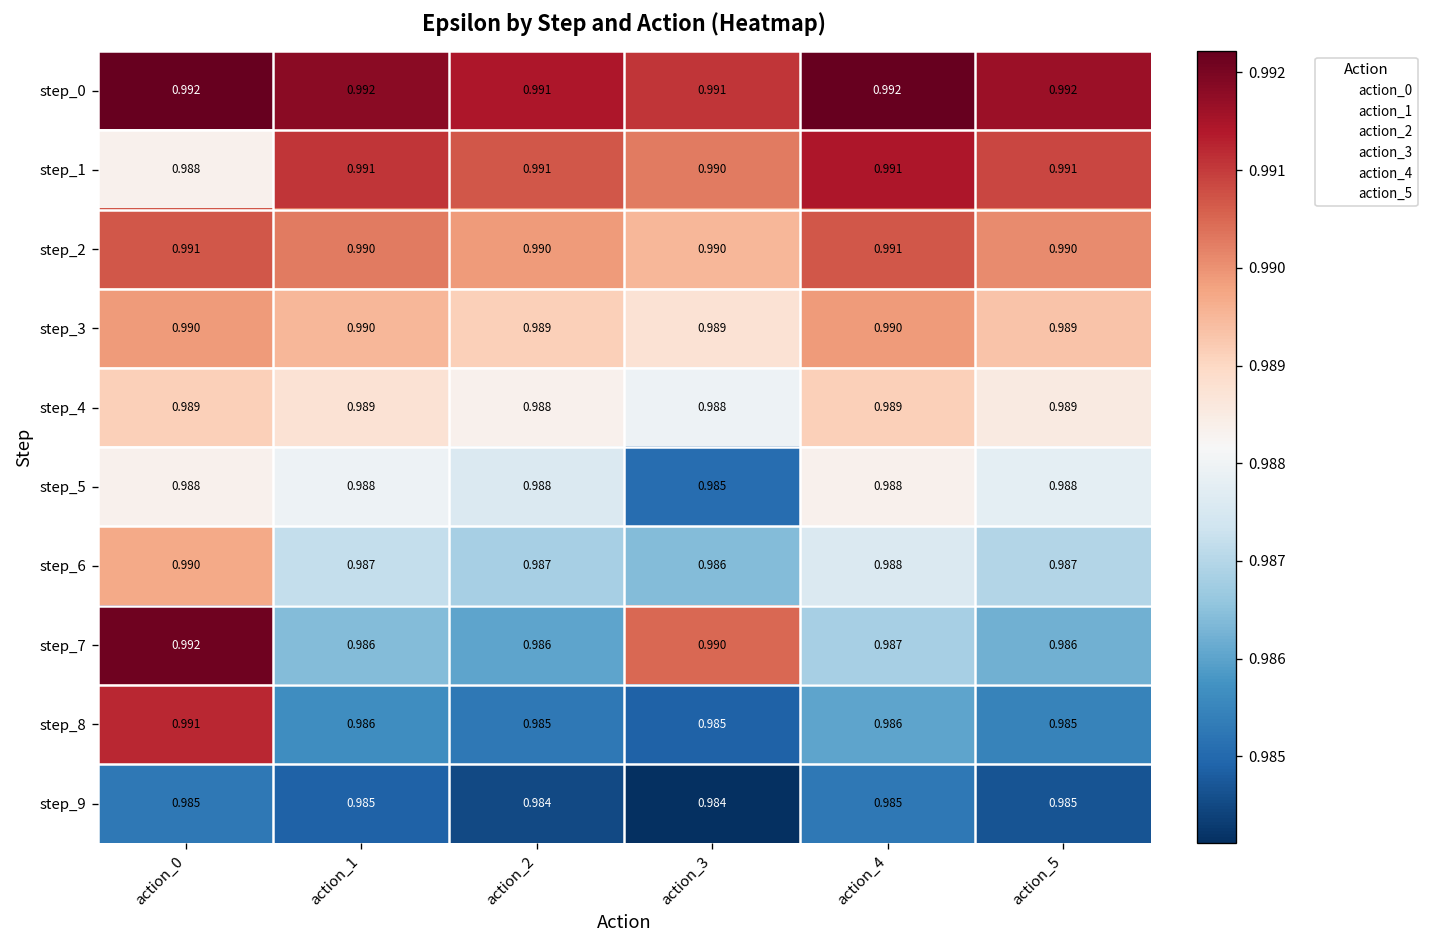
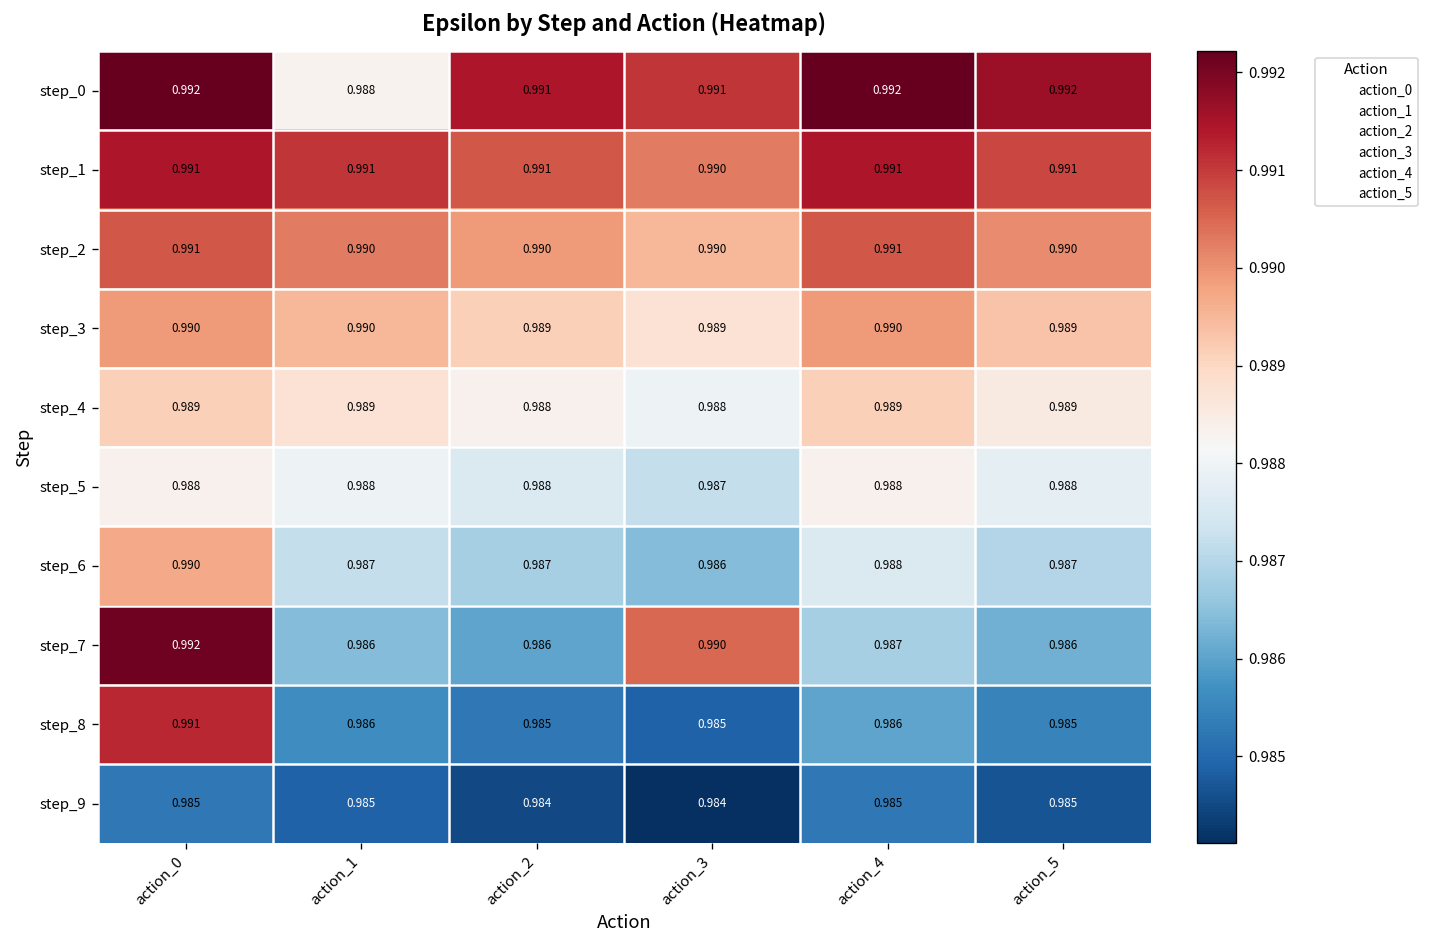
  {
    "step_0": {
      "action_0": 0.992,
-     "action_1": 0.992,
+     "action_1": 0.988,
      "action_2": 0.991,
      "action_3": 0.991,
      "action_4": 0.992,
      "action_5": 0.992
    },
    "step_1": {
-     "action_0": 0.988,
+     "action_0": 0.991,
      "action_1": 0.991,
      "action_2": 0.991,
      "action_3": 0.990,
      "action_4": 0.991,
      "action_5": 0.991
    },
    "step_2": {
      "action_0": 0.991,
      "action_1": 0.990,
      "action_2": 0.990,
      "action_3": 0.990,
      "action_4": 0.991,
      "action_5": 0.990
    },
    "step_3": {
      "action_0": 0.990,
      "action_1": 0.990,
      "action_2": 0.989,
      "action_3": 0.989,
      "action_4": 0.990,
      "action_5": 0.989
    },
    "step_4": {
      "action_0": 0.989,
      "action_1": 0.989,
      "action_2": 0.988,
      "action_3": 0.988,
      "action_4": 0.989,
      "action_5": 0.989
    },
    "step_5": {
      "action_0": 0.988,
      "action_1": 0.988,
      "action_2": 0.988,
-     "action_3": 0.985,
+     "action_3": 0.987,
      "action_4": 0.988,
      "action_5": 0.988
    },
    "step_6": {
      "action_0": 0.990,
      "action_1": 0.987,
      "action_2": 0.987,
      "action_3": 0.986,
      "action_4": 0.988,
      "action_5": 0.987
    },
    "step_7": {
      "action_0": 0.992,
      "action_1": 0.986,
      "action_2": 0.986,
      "action_3": 0.990,
      "action_4": 0.987,
      "action_5": 0.986
    },
    "step_8": {
      "action_0": 0.991,
      "action_1": 0.986,
      "action_2": 0.985,
      "action_3": 0.985,
      "action_4": 0.986,
      "action_5": 0.985
    },
    "step_9": {
      "action_0": 0.985,
      "action_1": 0.985,
      "action_2": 0.984,
      "action_3": 0.984,
      "action_4": 0.985,
      "action_5": 0.985
    }
  }
